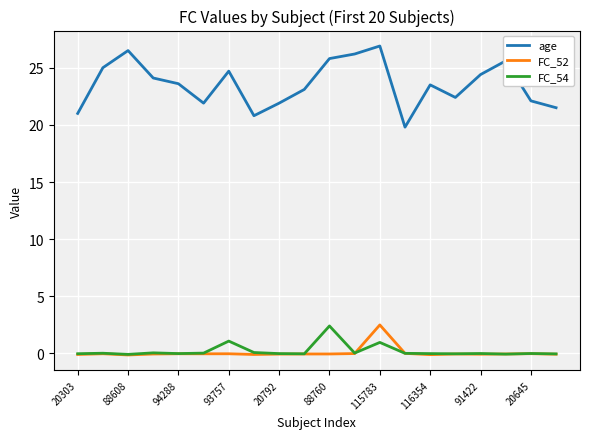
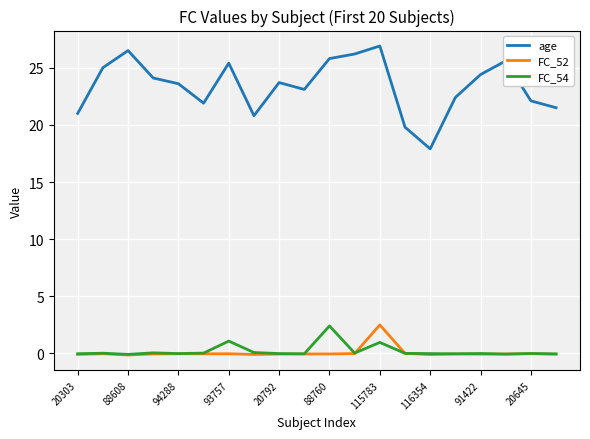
  {
    "age": {
      "20303": 21.0,
      "88608": 26.5,
      "94288": 23.6,
-     "93757": 24.7,
-     "20792": 21.9,
+     "93757": 25.4,
+     "20792": 23.7,
      "88760": 25.8,
      "115783": 26.9,
-     "116354": 23.5,
+     "116354": 17.9,
      "91422": 24.4,
      "20645": 22.1
    },
    "FC_52": {
      "93757": 0.0,
      "88760": 0.0,
      "115783": 2.5
    },
    "FC_54": {
      "93757": 1.1,
      "88760": 2.4,
      "115783": 1.0
    }
  }
